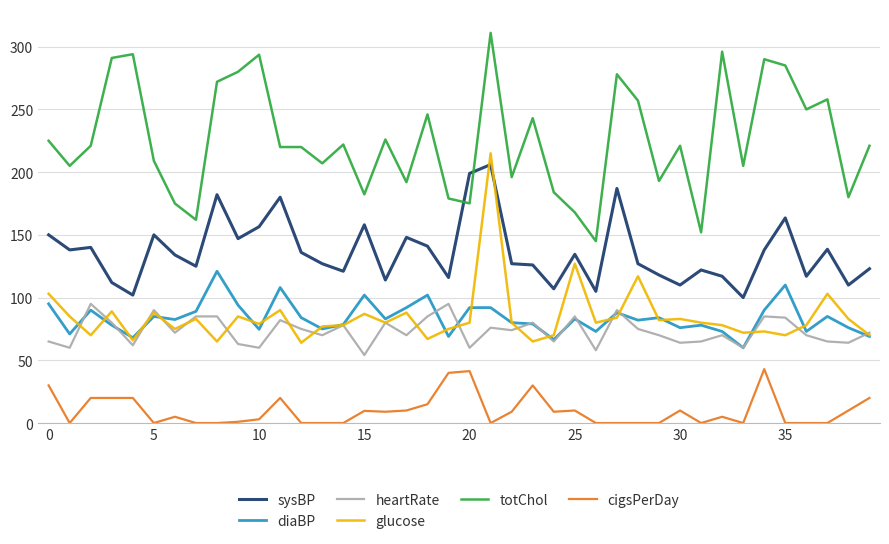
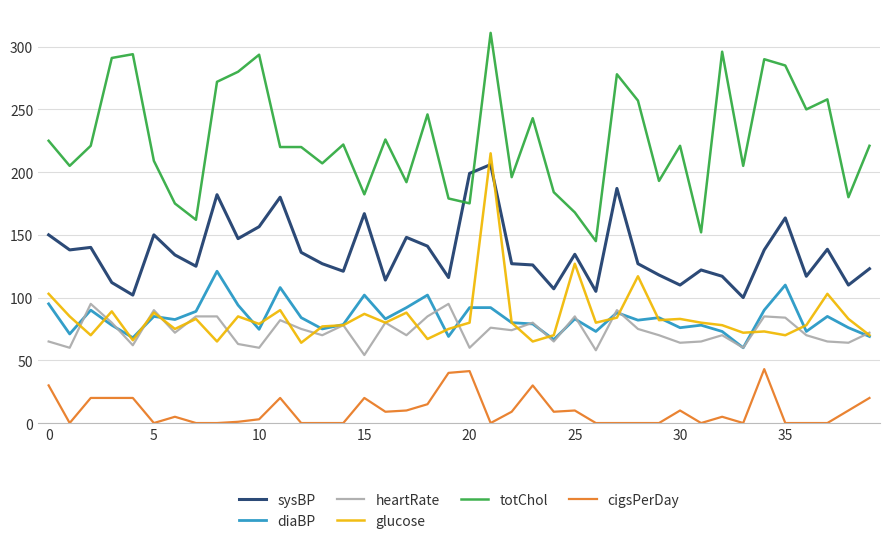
  {
    "sysBP": {
      "0": 150,
      "5": 150,
      "10": 157,
-     "15": 158,
+     "15": 167,
      "20": 199,
      "25": 135,
      "30": 110,
      "35": 164
    },
    "diaBP": {
      "0": 95,
      "5": 85,
      "10": 75,
      "15": 102,
      "20": 92,
      "30": 76,
      "35": 110
    },
    "heartRate": {
      "0": 65,
      "10": 60,
      "15": 54,
      "20": 60,
      "30": 64,
      "35": 84
    },
    "glucose": {
      "0": 103,
      "10": 79,
      "15": 87,
      "20": 80,
      "25": 127,
      "30": 83,
      "35": 70
    },
    "totChol": {
      "0": 225,
      "5": 209,
      "10": 294,
      "15": 182,
      "20": 175,
      "25": 168,
      "30": 221,
      "35": 285
    },
    "cigsPerDay": {
      "0": 30,
      "5": 0,
      "10": 3,
-     "15": 10,
+     "15": 20,
      "20": 41,
      "25": 10,
      "30": 10,
      "35": 0
    }
  }
